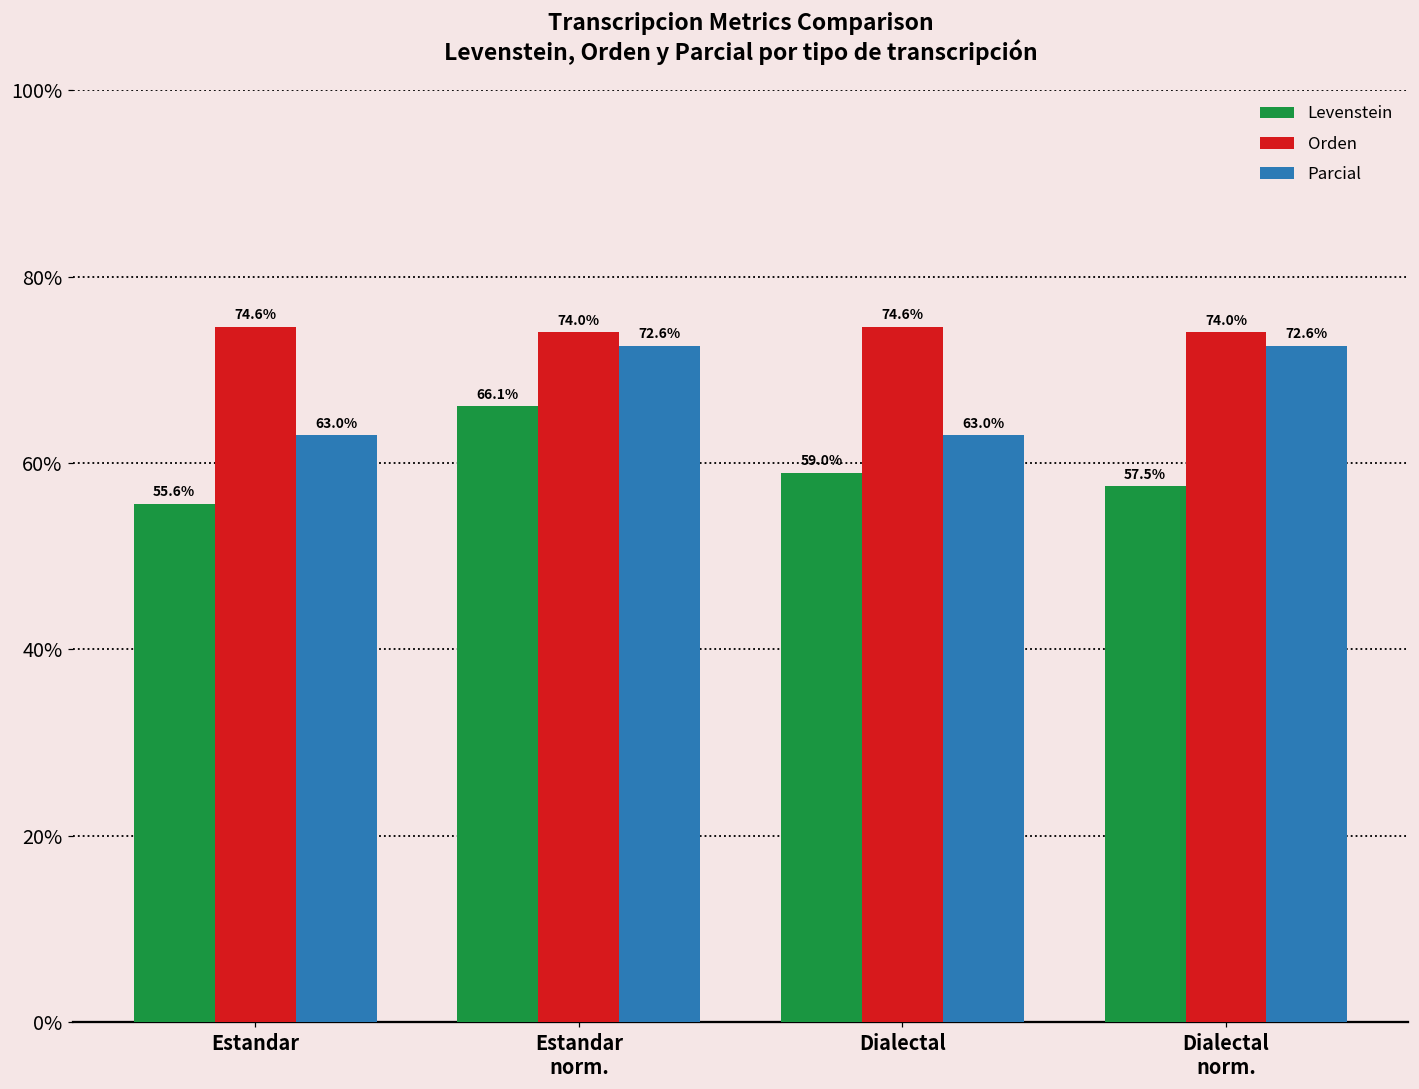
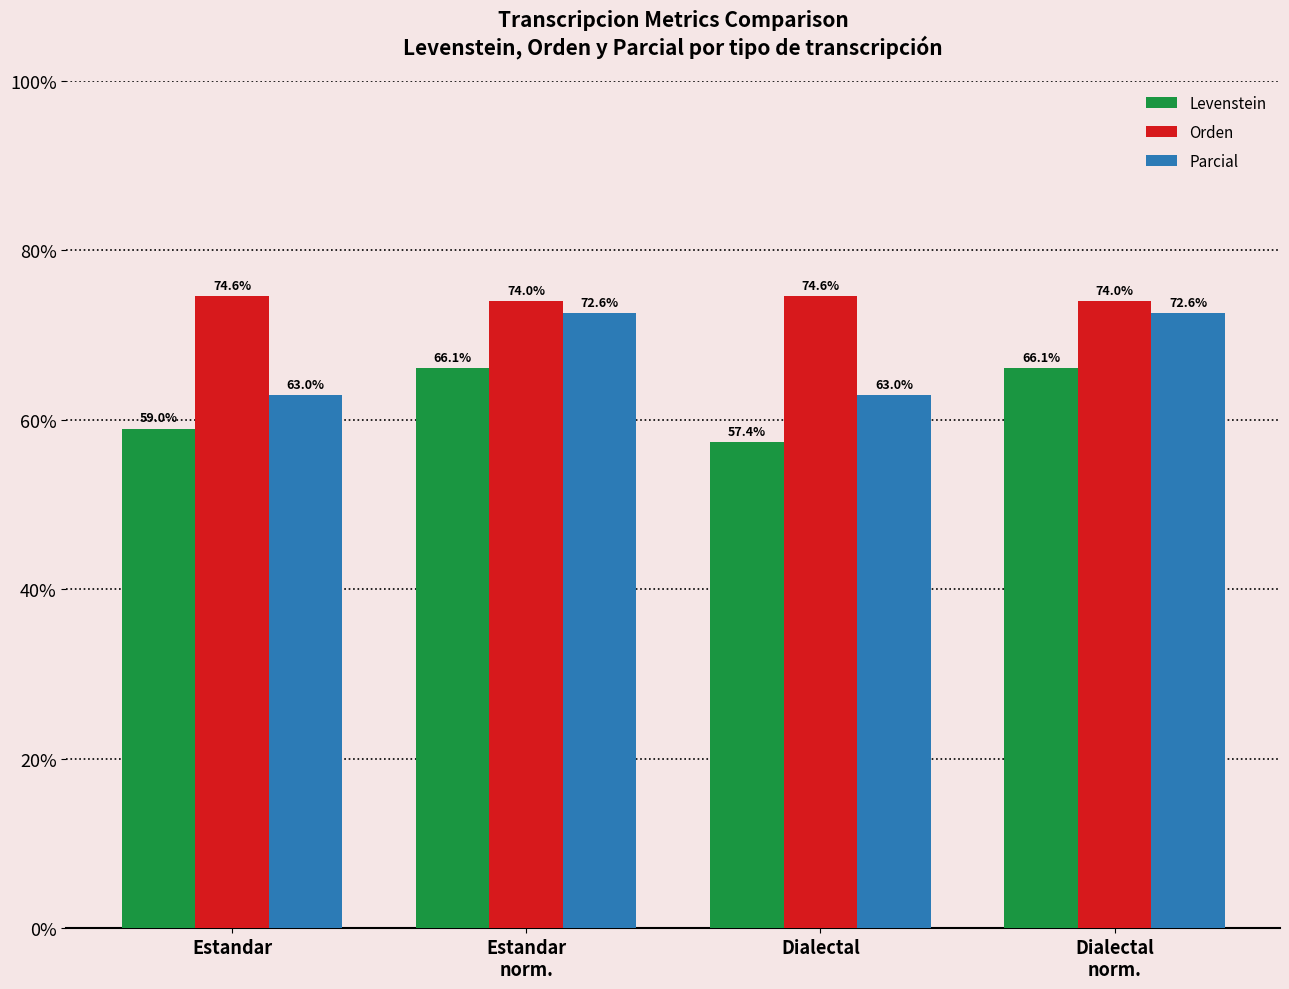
  {
    "Levenstein": {
-     "Estandar": "55.6%",
+     "Estandar": "59.0%",
      "Estandar norm.": "66.1%",
-     "Dialectal": "59.0%",
-     "Dialectal norm.": "57.5%"
+     "Dialectal": "57.4%",
+     "Dialectal norm.": "66.1%"
    },
    "Orden": {
      "Estandar": "74.6%",
      "Estandar norm.": "74.0%",
      "Dialectal": "74.6%",
      "Dialectal norm.": "74.0%"
    },
    "Parcial": {
      "Estandar": "63.0%",
      "Estandar norm.": "72.6%",
      "Dialectal": "63.0%",
      "Dialectal norm.": "72.6%"
    }
  }
